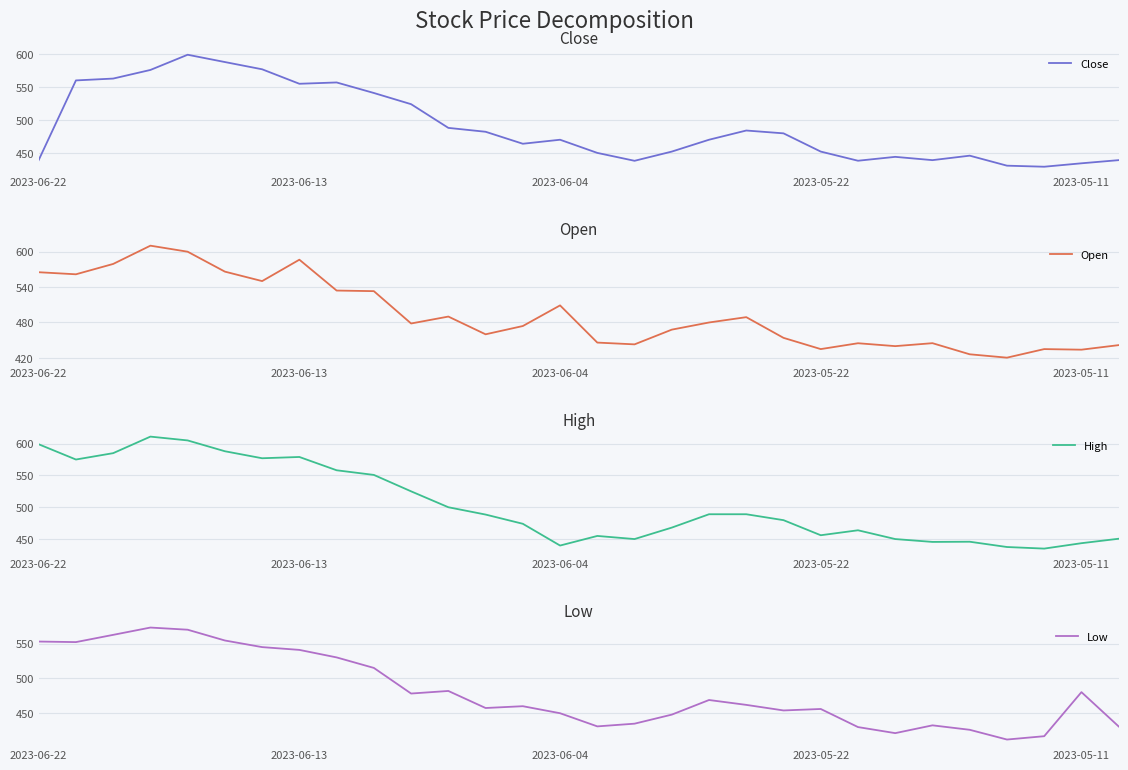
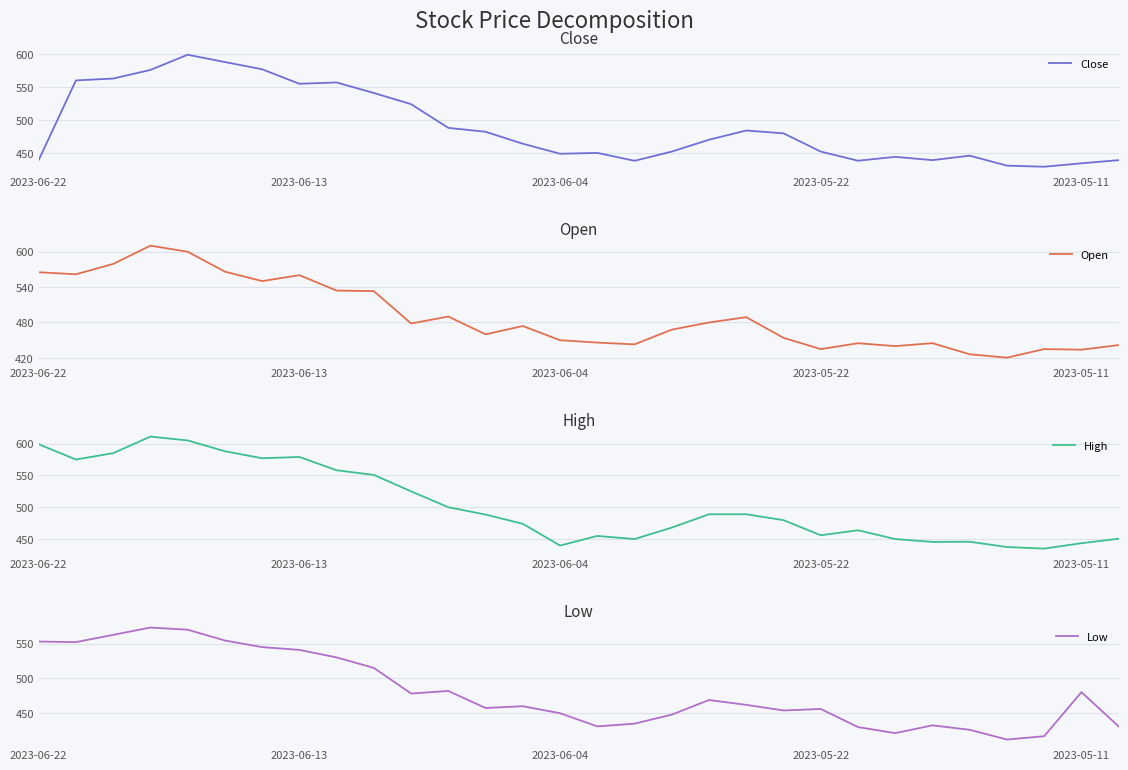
  {
    "Close": {
      "2023-06-22": 440,
      "2023-06-13": 560,
-     "2023-06-04": 470,
+     "2023-06-04": 450,
      "2023-05-22": 450,
      "2023-05-11": 430
    },
    "Open": {
      "2023-06-22": 570,
-     "2023-06-13": 590,
-     "2023-06-04": 510,
+     "2023-06-13": 560,
+     "2023-06-04": 450,
      "2023-05-22": 440,
      "2023-05-11": 430
    },
    "High": {
      "2023-06-22": 600,
      "2023-06-13": 580,
      "2023-06-04": 440,
      "2023-05-22": 460,
      "2023-05-11": 440
    },
    "Low": {
      "2023-06-22": 550,
      "2023-06-13": 540,
      "2023-06-04": 450,
      "2023-05-22": 460,
      "2023-05-11": 480
    }
  }
